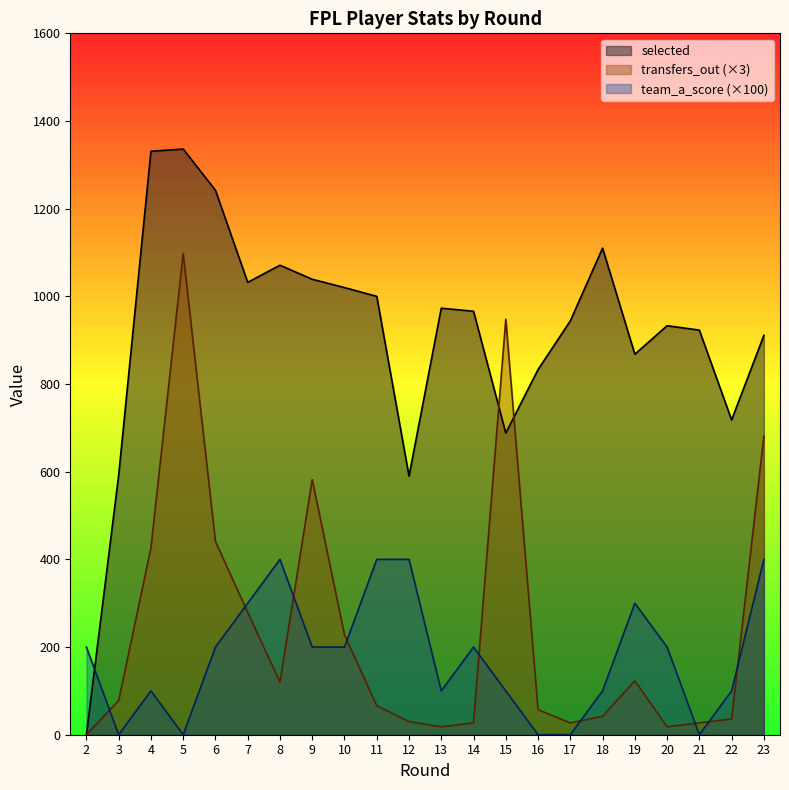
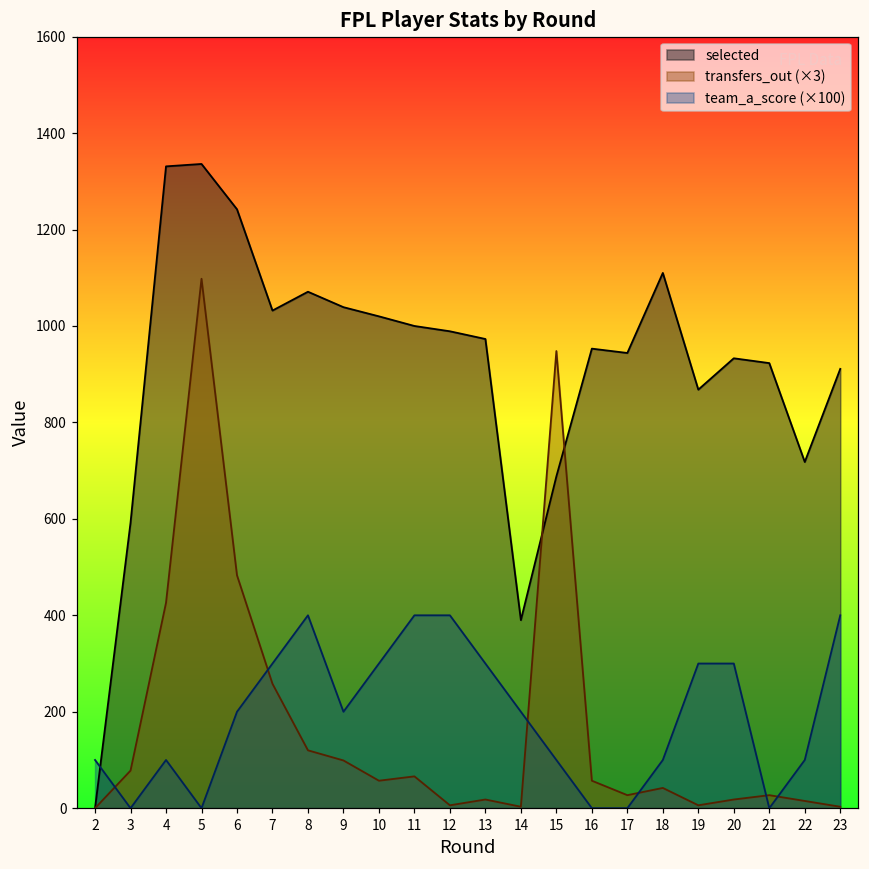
  {
    "selected": {
      "3": 590,
      "4": 1330,
      "5": 1340,
      "6": 1240,
      "7": 1030,
      "8": 1070,
      "9": 1040,
      "10": 1020,
      "11": 1000,
-     "12": 590,
+     "12": 990,
      "13": 970,
-     "14": 970,
+     "14": 390,
      "15": 690,
-     "16": 830,
+     "16": 950,
      "17": 940,
      "18": 1110,
      "19": 870,
      "20": 930,
      "21": 920,
      "22": 720,
      "23": 910
    },
    "transfers_out (×3)": {
      "3": 80,
      "4": 430,
      "5": 1100,
-     "6": 440,
-     "7": 280,
+     "6": 480,
+     "7": 260,
      "8": 120,
-     "9": 580,
-     "10": 230,
+     "9": 100,
+     "10": 60,
      "11": 70,
-     "12": 30,
+     "12": 10,
      "13": 20,
-     "14": 30,
+     "14": 0,
      "15": 950,
      "16": 60,
      "17": 30,
      "18": 40,
-     "19": 120,
+     "19": 10,
      "20": 20,
      "21": 30,
-     "22": 40,
-     "23": 680
+     "22": 20,
+     "23": 0
    },
    "team_a_score (×100)": {
-     "2": 200,
+     "2": 100,
      "3": 0,
      "4": 100,
      "5": 0,
      "6": 200,
      "7": 300,
      "8": 400,
      "9": 200,
-     "10": 200,
+     "10": 300,
      "11": 400,
      "12": 400,
-     "13": 100,
+     "13": 300,
      "14": 200,
      "15": 100,
      "16": 0,
      "17": 0,
      "18": 100,
      "19": 300,
-     "20": 200,
+     "20": 300,
      "21": 0,
      "22": 100,
      "23": 400
    }
  }
